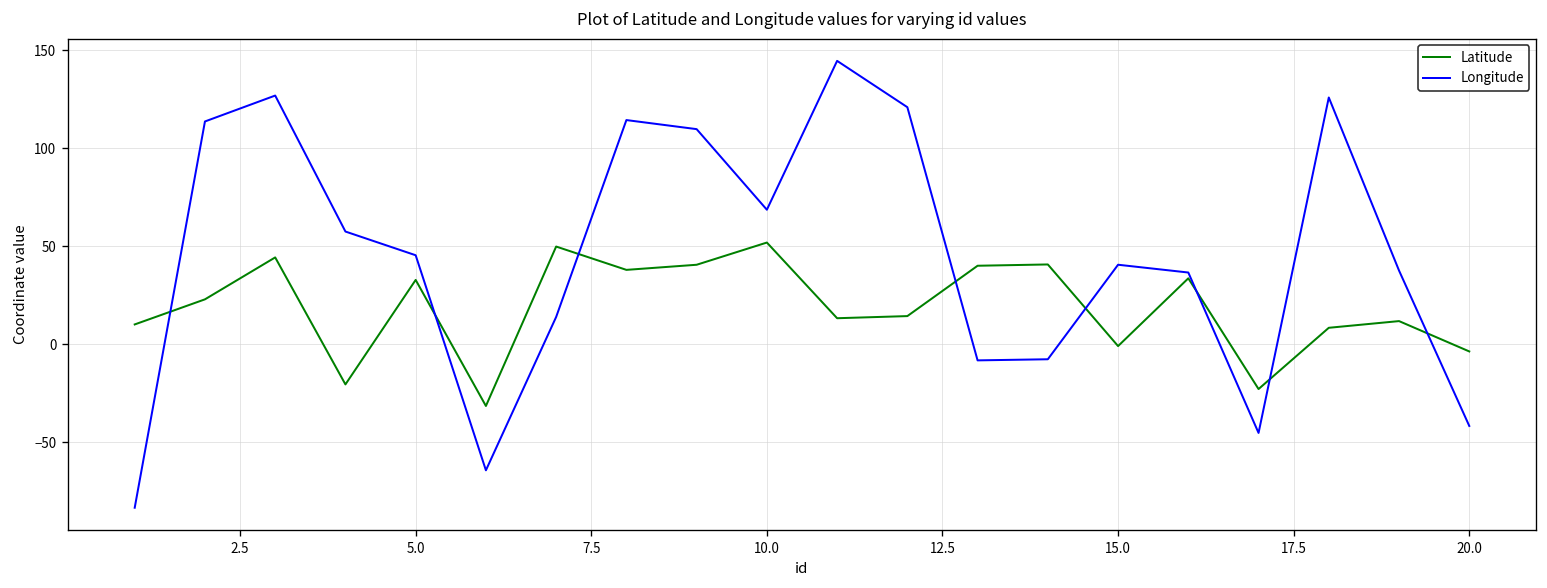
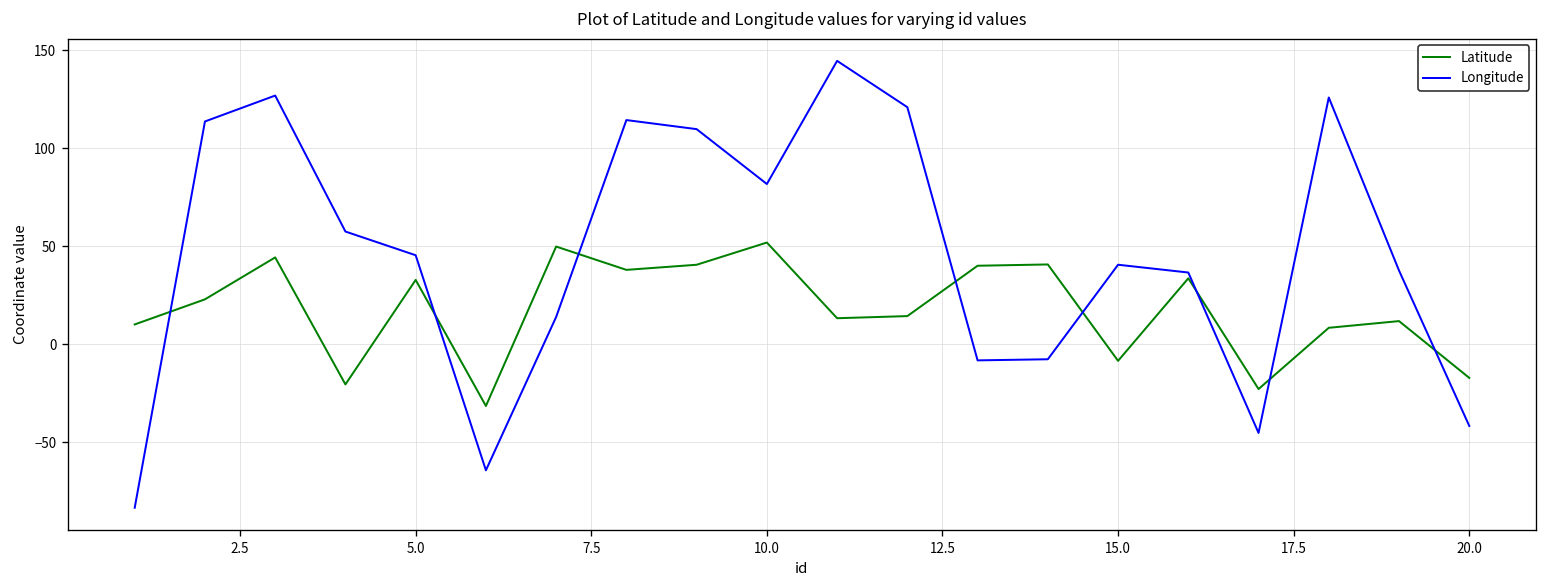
  {
    "Latitude": {
      "5.0": 33,
      "10.0": 52,
-     "15.0": -1,
-     "20.0": -4
+     "15.0": -8,
+     "20.0": -17
    },
    "Longitude": {
      "5.0": 46,
-     "10.0": 69,
+     "10.0": 82,
      "15.0": 41,
      "20.0": -42
    }
  }
